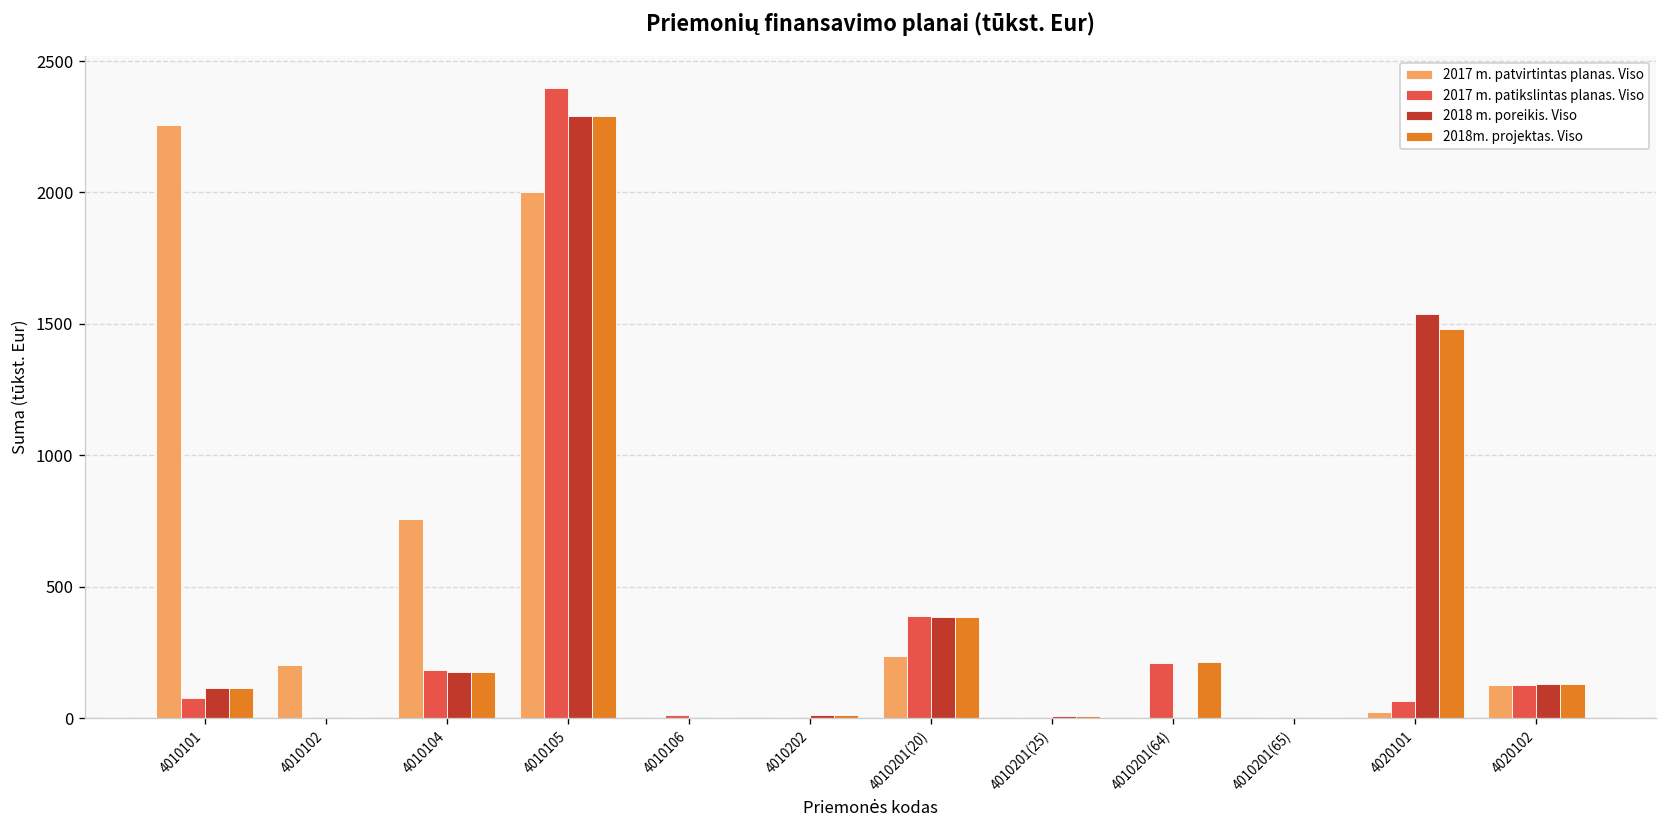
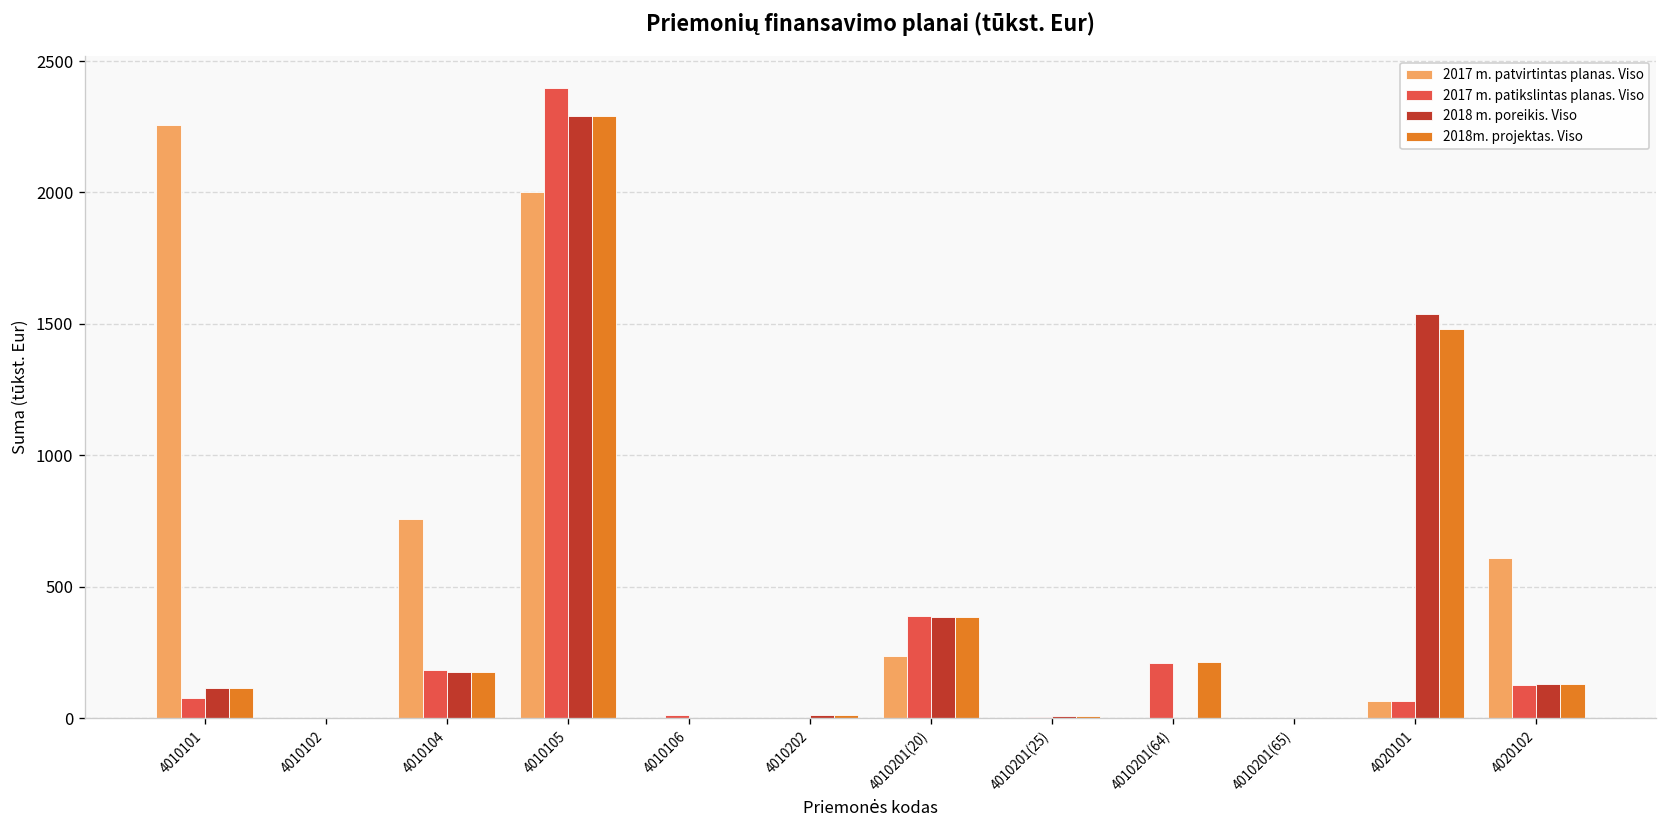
  {
    "2017 m. patvirtintas planas. Viso": {
      "4010101": 2260,
-     "4010102": 200,
+     "4010102": 0,
      "4010104": 760,
      "4010105": 2000,
      "4010106": 0,
      "4010202": 0,
      "4010201(20)": 230,
      "4010201(25)": 0,
      "4010201(64)": 0,
      "4010201(65)": 0,
-     "4020101": 20,
-     "4020102": 130
+     "4020101": 60,
+     "4020102": 610
    }
  }
